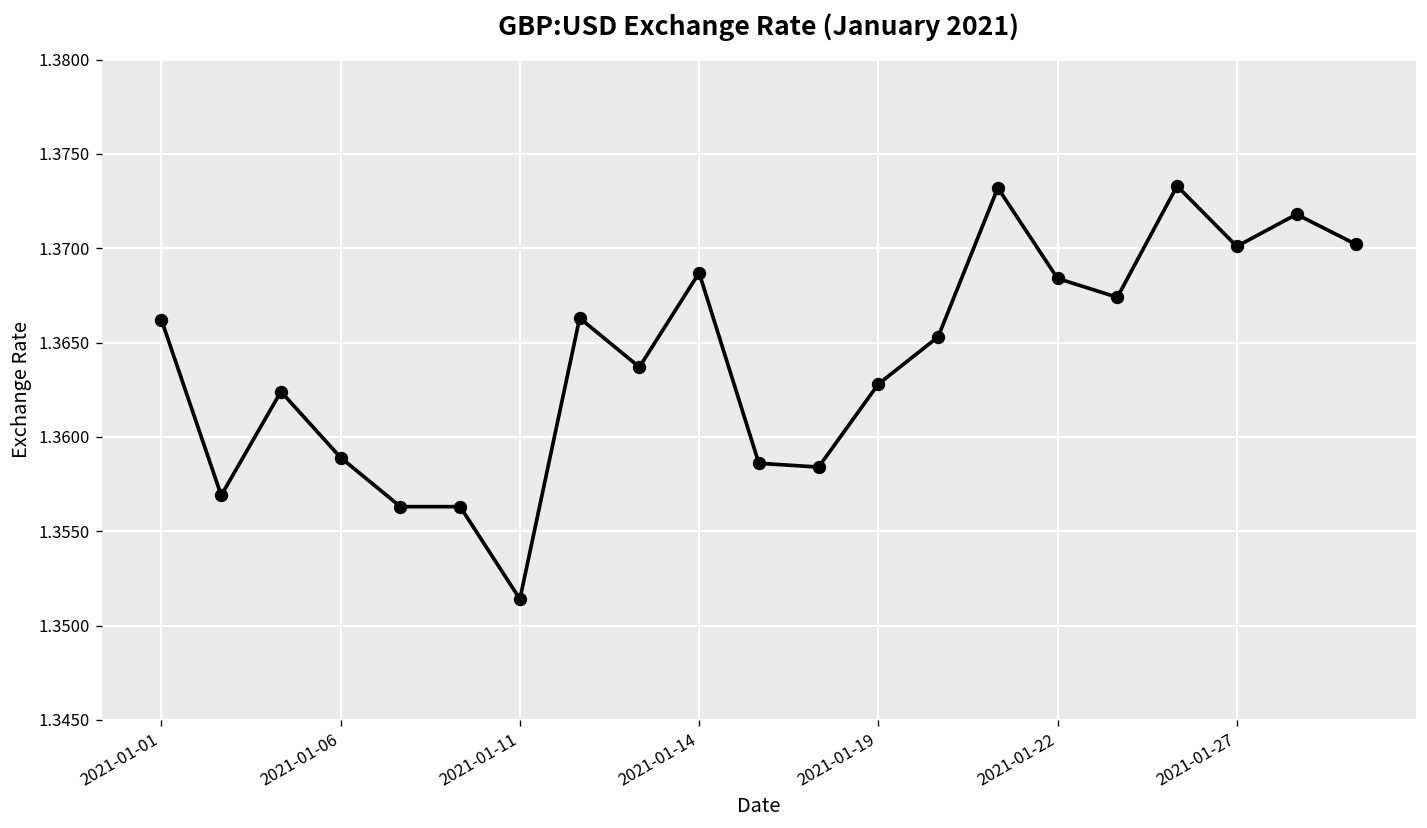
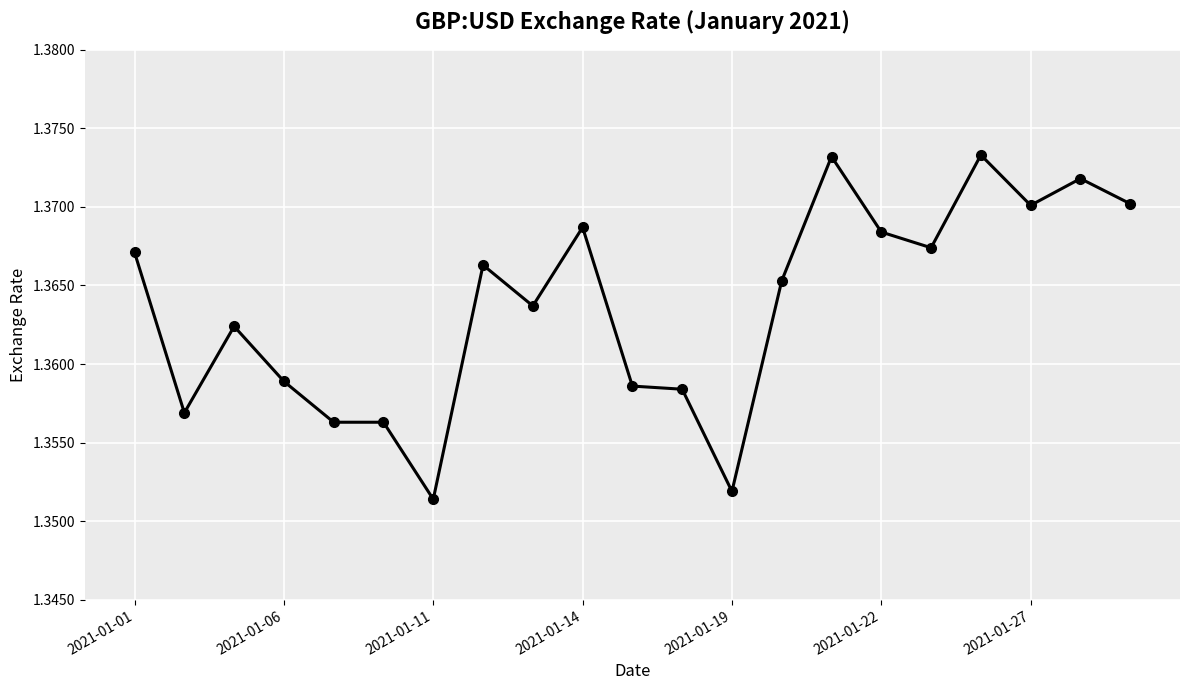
  {
-   "2021-01-01": 1.3662,
+   "2021-01-01": 1.3671,
    "2021-01-06": 1.3589,
    "2021-01-11": 1.3514,
    "2021-01-14": 1.3687,
-   "2021-01-19": 1.3628,
+   "2021-01-19": 1.3519,
    "2021-01-22": 1.3684,
    "2021-01-27": 1.3701
  }
